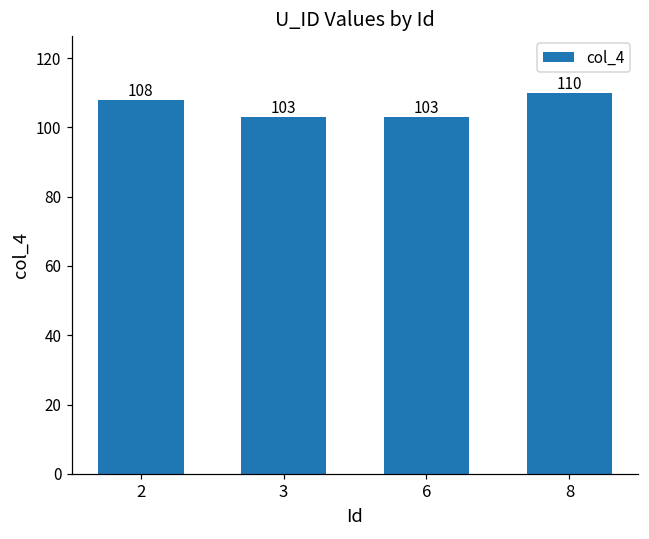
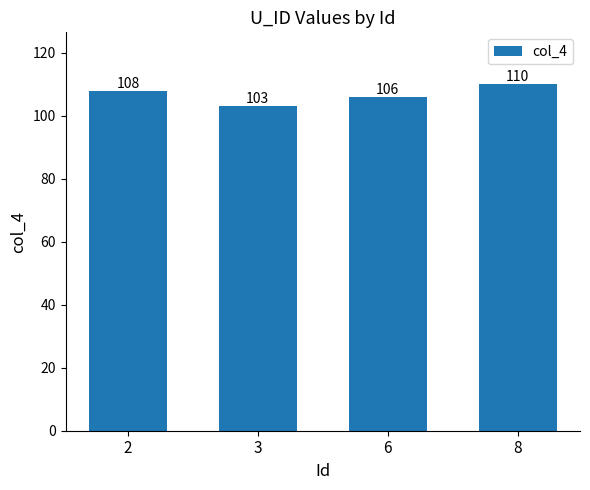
  {
    "2": 108,
    "3": 103,
-   "6": 103,
+   "6": 106,
    "8": 110
  }
